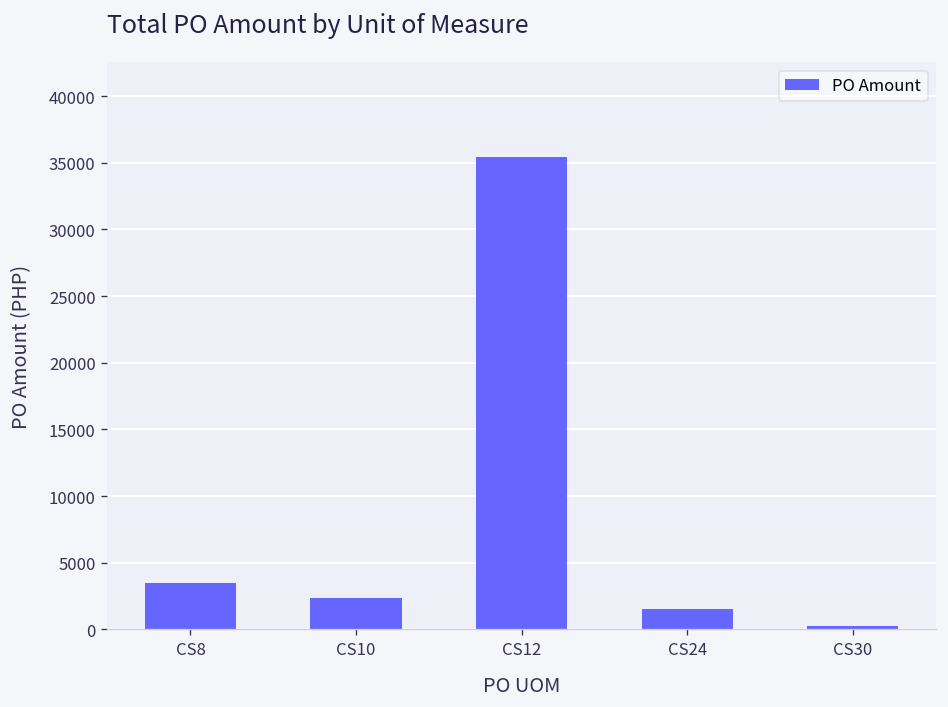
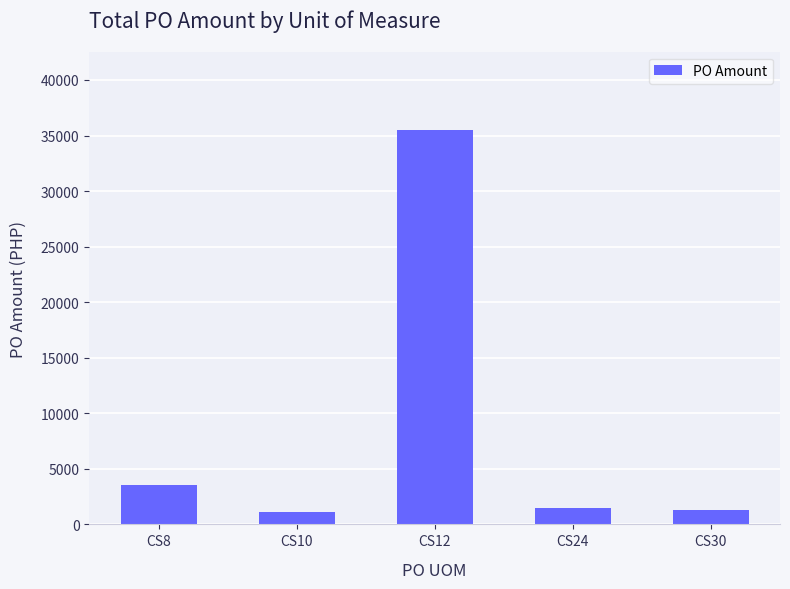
  {
    "CS8": 3500,
-   "CS10": 2400,
+   "CS10": 1100,
    "CS12": 35500,
    "CS24": 1500,
-   "CS30": 300
+   "CS30": 1300
  }
